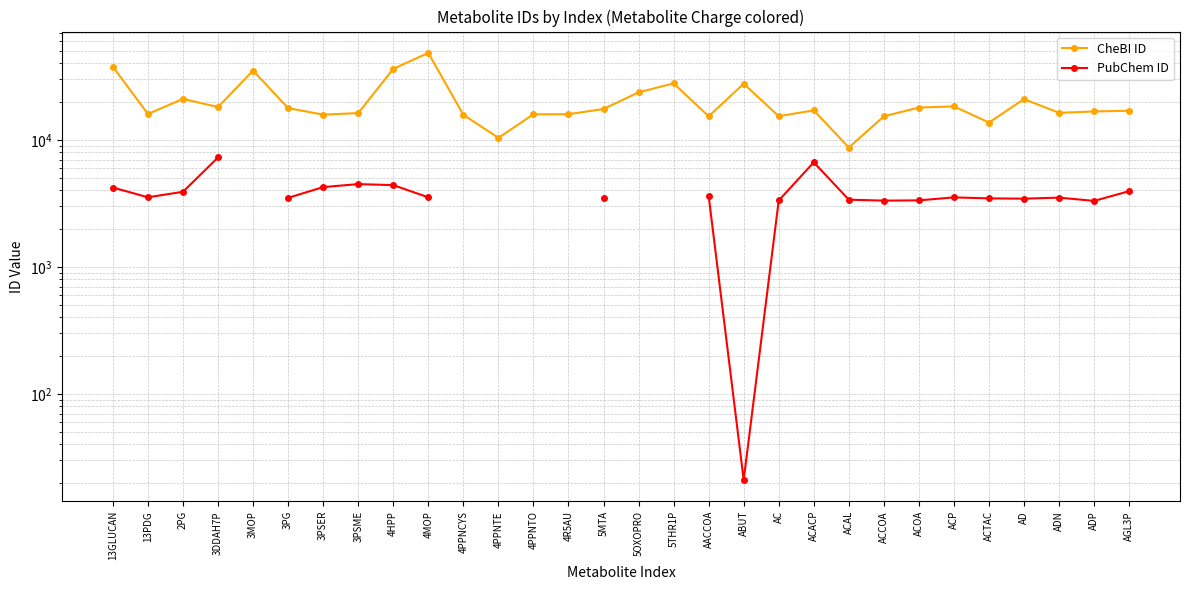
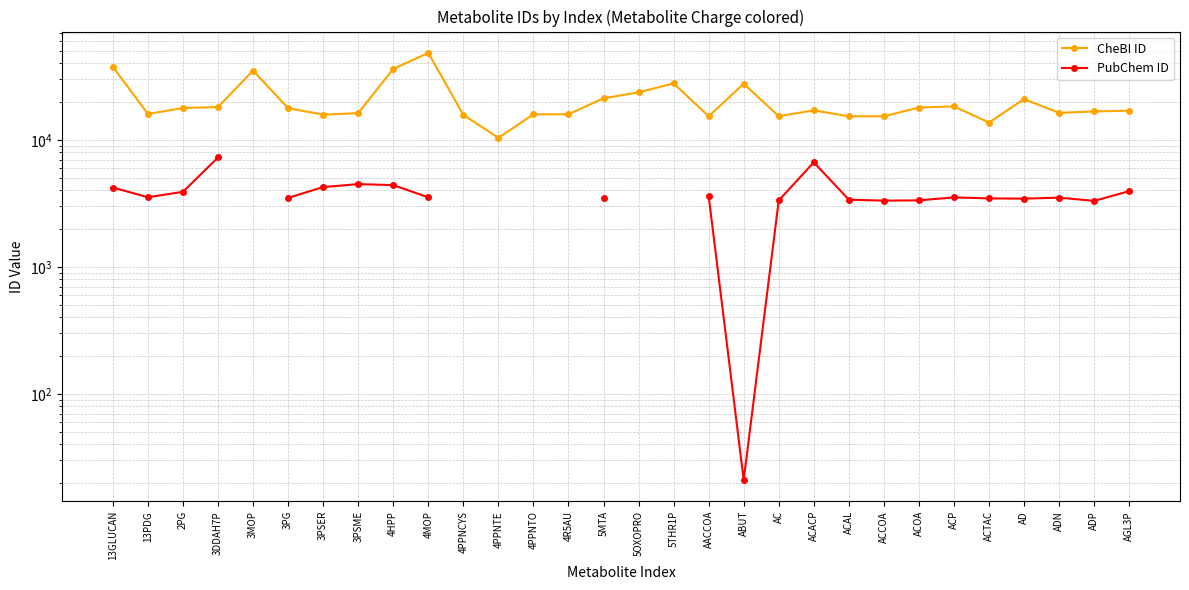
  {
    "CheBI ID": {
      "13GLUCAN": 38000,
      "13PDG": 16000,
-     "2PG": 21000,
+     "2PG": 18000,
      "3DDAH7P": 18000,
      "3MOP": 35000,
      "3PG": 18000,
      "3PSER": 16000,
      "3PSME": 16000,
      "4HPP": 36000,
      "4MOP": 48000,
      "4PPNCYS": 16000,
      "4PPNTE": 10000,
      "4PPNTO": 16000,
      "4R5AU": 16000,
-     "5MTA": 18000,
+     "5MTA": 21000,
      "5OXOPRO": 24000,
      "5THR1P": 28000,
      "AACCOA": 15000,
      "ABUT": 28000,
      "AC": 15000,
      "ACACP": 17000,
-     "ACAL": 9000,
+     "ACAL": 15000,
      "ACCOA": 15000,
      "ACOA": 18000,
      "ACP": 18000,
      "ACTAC": 14000,
      "AD": 21000,
      "ADN": 16000,
      "ADP": 17000,
      "AGL3P": 17000
    },
    "PubChem ID": {
      "13GLUCAN": 4200,
      "13PDG": 3500,
      "2PG": 3900,
      "3DDAH7P": 7000,
      "3PG": 3500,
      "3PSER": 4300,
      "3PSME": 4500,
      "4HPP": 4400,
      "4MOP": 3500,
      "5MTA": 3500,
      "AACCOA": 3600,
      "ABUT": 21,
      "AC": 3300,
      "ACACP": 7000,
      "ACAL": 3400,
      "ACCOA": 3300,
      "ACOA": 3300,
      "ACP": 3500,
      "ACTAC": 3500,
      "AD": 3400,
      "ADN": 3500,
      "ADP": 3300,
      "AGL3P": 4000
    }
  }
